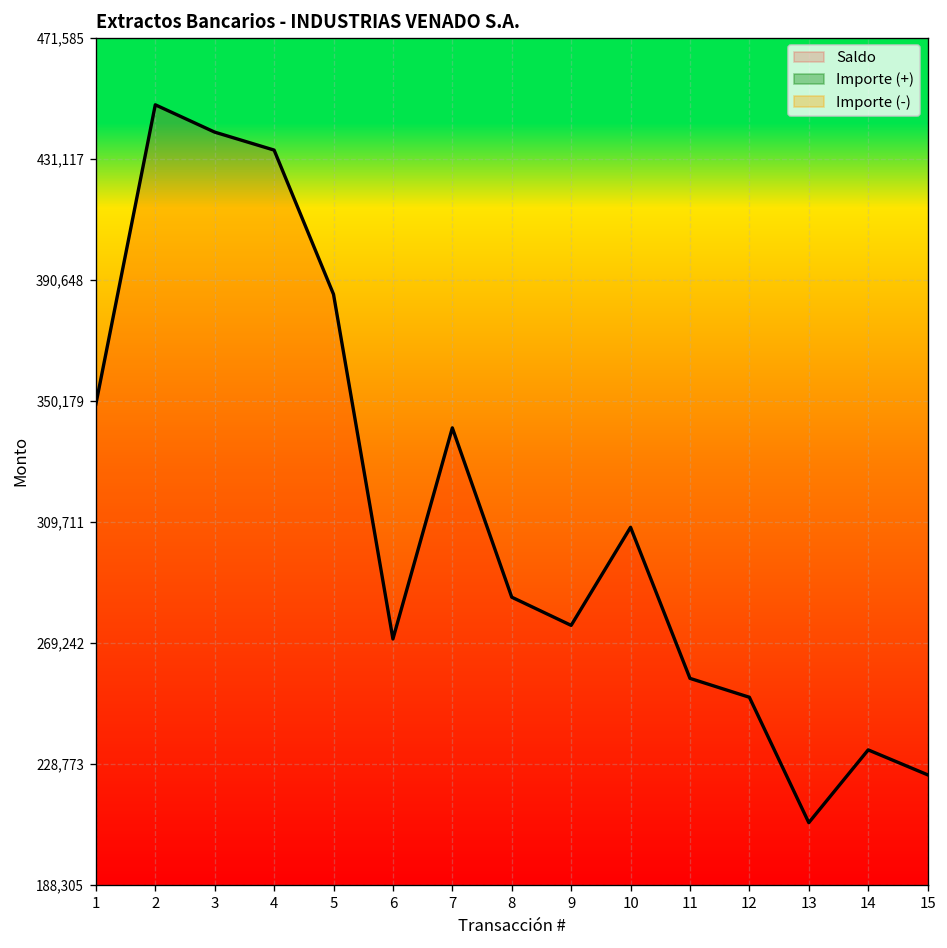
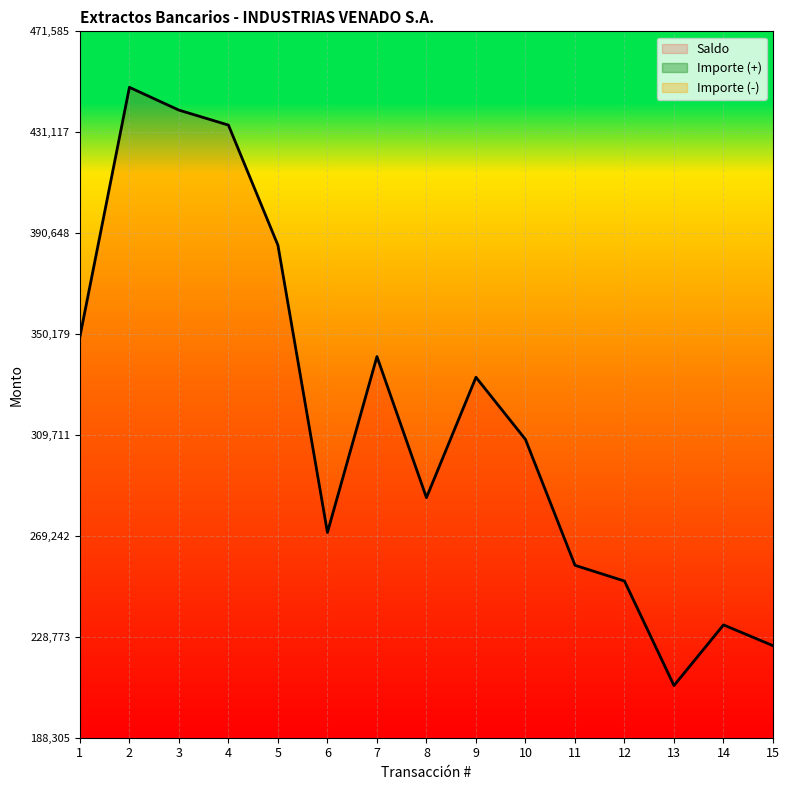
  {
    "Saldo": {
      "1": "349,000",
      "2": "449,000",
      "3": "440,000",
      "4": "434,000",
      "5": "386,000",
      "6": "271,000",
      "7": "341,000",
      "8": "285,000",
-     "9": "275,000",
+     "9": "333,000",
      "10": "308,000",
      "11": "257,000",
      "12": "251,000",
      "13": "209,000",
      "14": "234,000",
      "15": "225,000"
    }
  }
